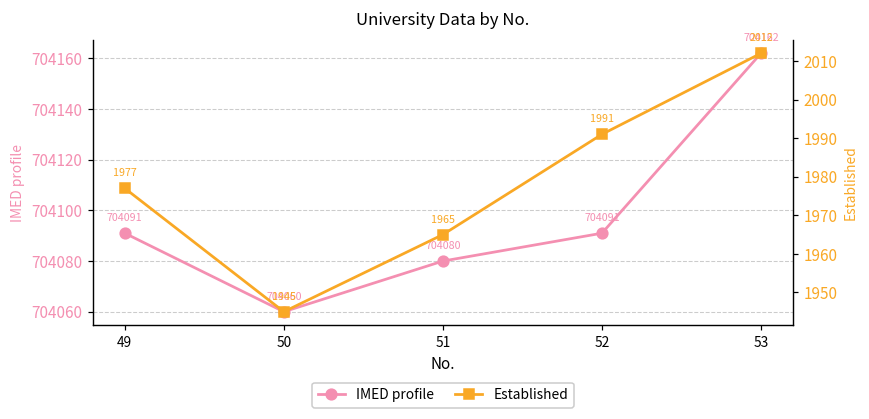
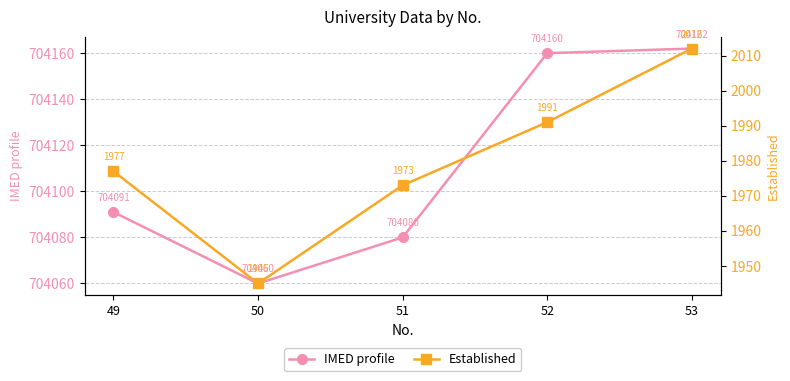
  {
    "IMED profile": {
      "49": 704091,
      "51": 704080,
-     "52": 704091
+     "52": 704160
    },
    "Established": {
      "49": 1977,
-     "51": 1965,
+     "51": 1973,
      "52": 1991
    }
  }
